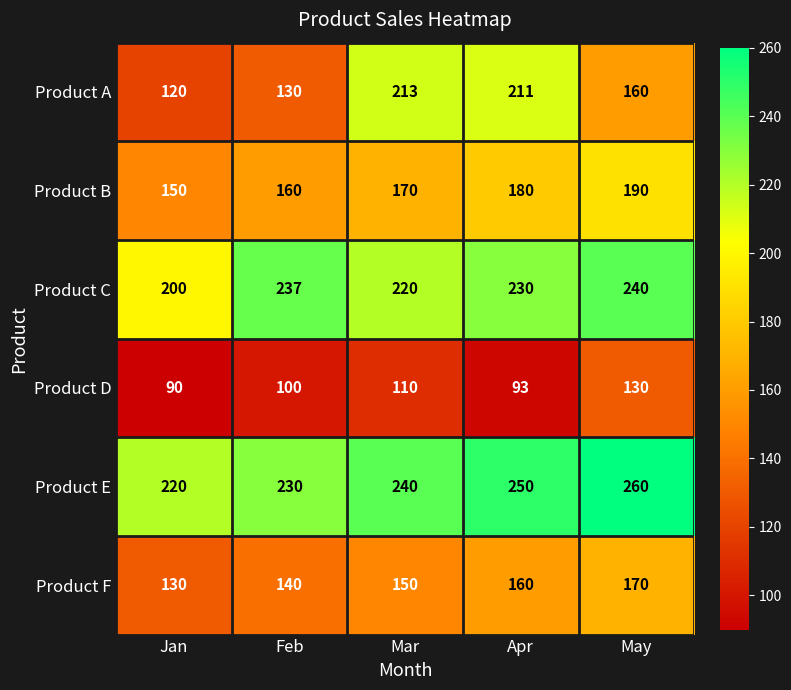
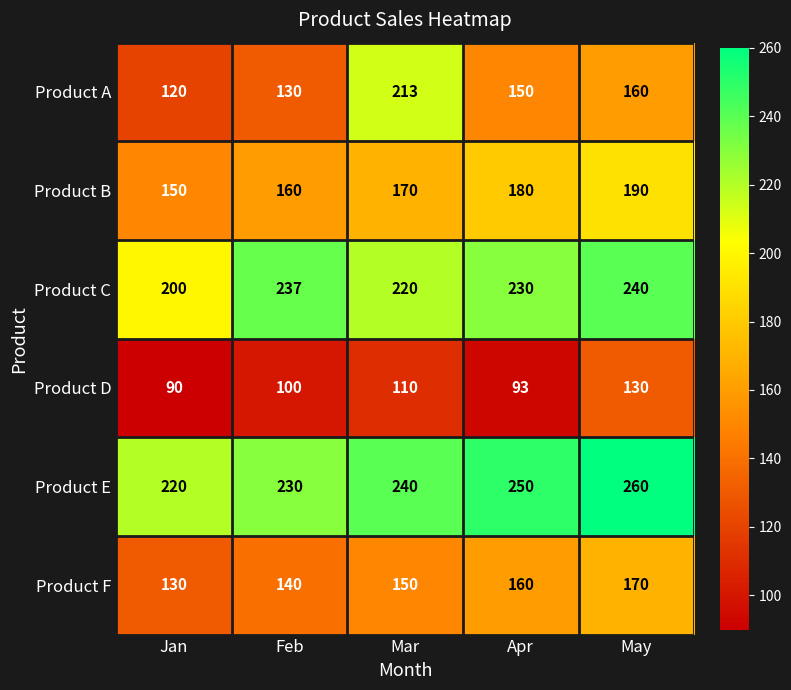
  {
    "Product A": {
      "Jan": 120,
      "Feb": 130,
      "Mar": 213,
-     "Apr": 211,
+     "Apr": 150,
      "May": 160
    },
    "Product B": {
      "Jan": 150,
      "Feb": 160,
      "Mar": 170,
      "Apr": 180,
      "May": 190
    },
    "Product C": {
      "Jan": 200,
      "Feb": 237,
      "Mar": 220,
      "Apr": 230,
      "May": 240
    },
    "Product D": {
      "Jan": 90,
      "Feb": 100,
      "Mar": 110,
      "Apr": 93,
      "May": 130
    },
    "Product E": {
      "Jan": 220,
      "Feb": 230,
      "Mar": 240,
      "Apr": 250,
      "May": 260
    },
    "Product F": {
      "Jan": 130,
      "Feb": 140,
      "Mar": 150,
      "Apr": 160,
      "May": 170
    }
  }
